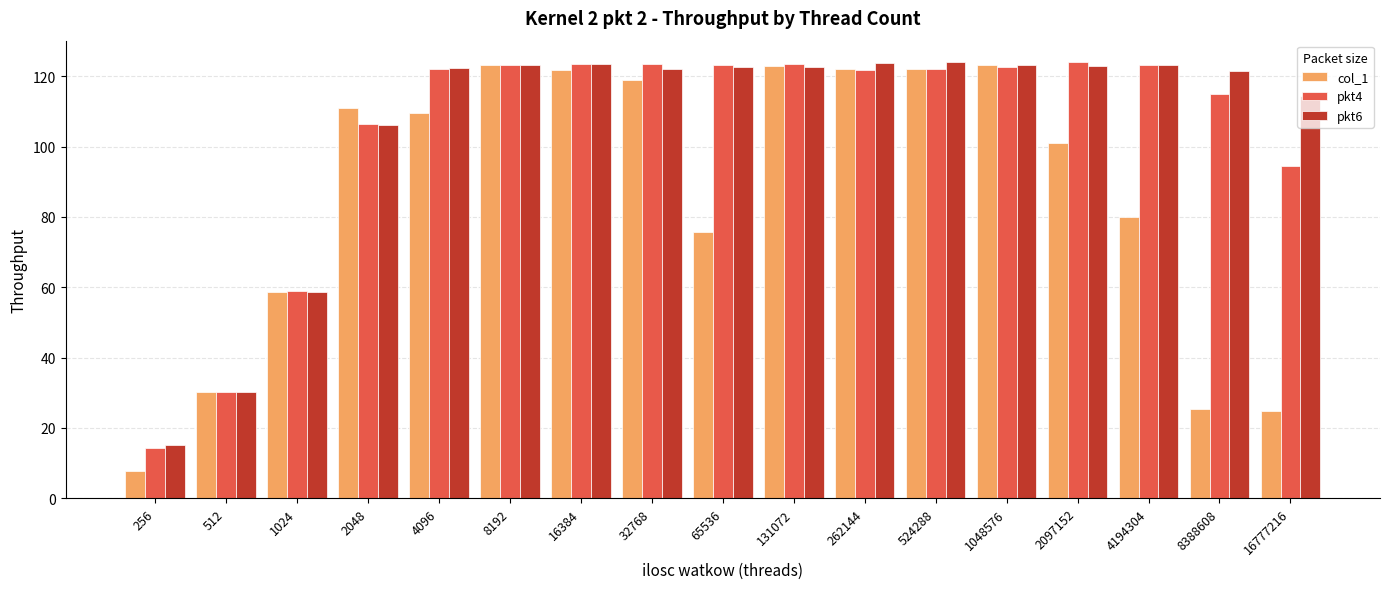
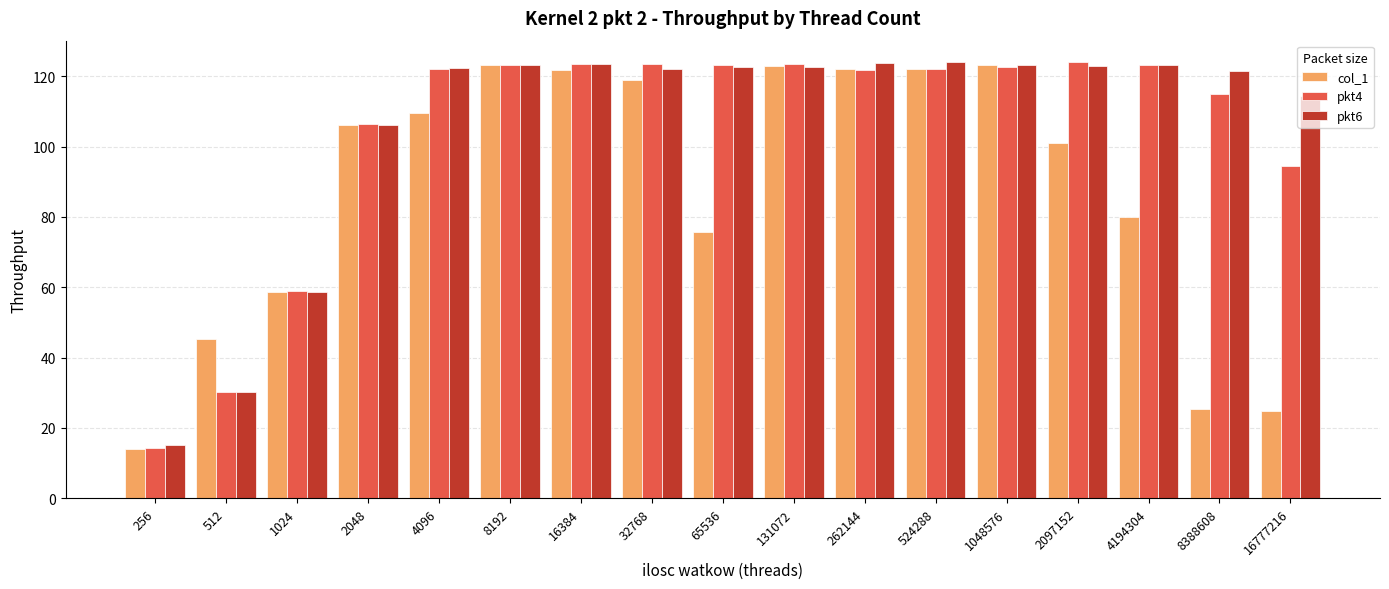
  {
    "col_1": {
-     "256": 8,
-     "512": 30,
+     "256": 14,
+     "512": 45,
      "1024": 59,
-     "2048": 111,
+     "2048": 106,
      "4096": 109,
      "8192": 123,
      "16384": 122,
      "32768": 119,
      "65536": 76,
      "131072": 123,
      "262144": 122,
      "524288": 122,
      "1048576": 123,
      "2097152": 101,
      "4194304": 80,
      "8388608": 25,
      "16777216": 25
    }
  }
